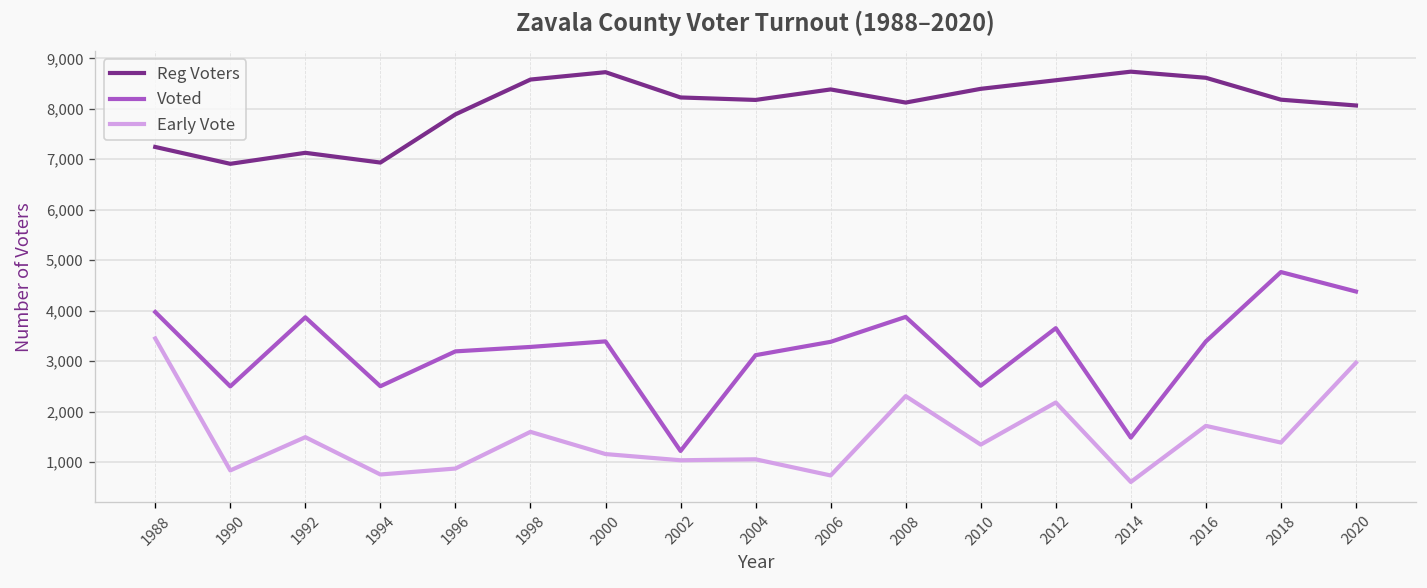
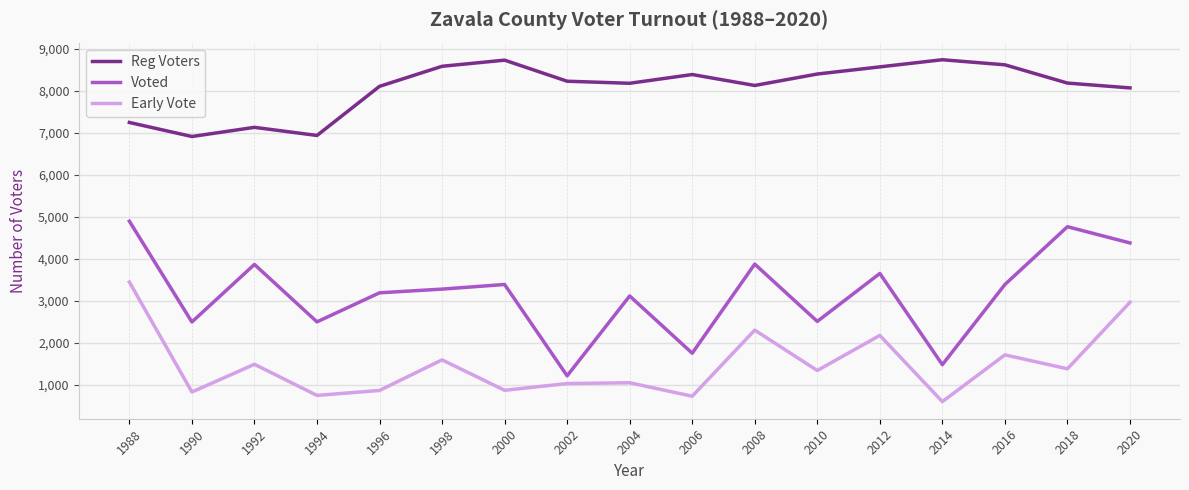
  {
    "Reg Voters": {
      "1988": "7,200",
      "1990": "6,900",
      "1992": "7,100",
      "1994": "6,900",
-     "1996": "7,900",
+     "1996": "8,100",
      "1998": "8,600",
      "2000": "8,700",
      "2002": "8,200",
      "2004": "8,200",
      "2006": "8,400",
      "2008": "8,100",
      "2010": "8,400",
      "2012": "8,600",
      "2014": "8,700",
      "2016": "8,600",
      "2018": "8,200",
      "2020": "8,100"
    },
    "Voted": {
-     "1988": "4,000",
+     "1988": "4,900",
      "1990": "2,500",
      "1992": "3,900",
      "1994": "2,500",
      "1996": "3,200",
      "1998": "3,300",
      "2000": "3,400",
      "2002": "1,200",
      "2004": "3,100",
-     "2006": "3,400",
+     "2006": "1,800",
      "2008": "3,900",
      "2010": "2,500",
      "2012": "3,700",
      "2014": "1,500",
      "2016": "3,400",
      "2018": "4,800",
      "2020": "4,400"
    },
    "Early Vote": {
      "1988": "3,500",
      "1990": "800",
      "1992": "1,500",
      "1994": "800",
      "1996": "900",
      "1998": "1,600",
-     "2000": "1,200",
+     "2000": "900",
      "2002": "1,000",
      "2004": "1,100",
      "2006": "700",
      "2008": "2,300",
      "2010": "1,300",
      "2012": "2,200",
      "2014": "600",
      "2016": "1,700",
      "2018": "1,400",
      "2020": "3,000"
    }
  }
